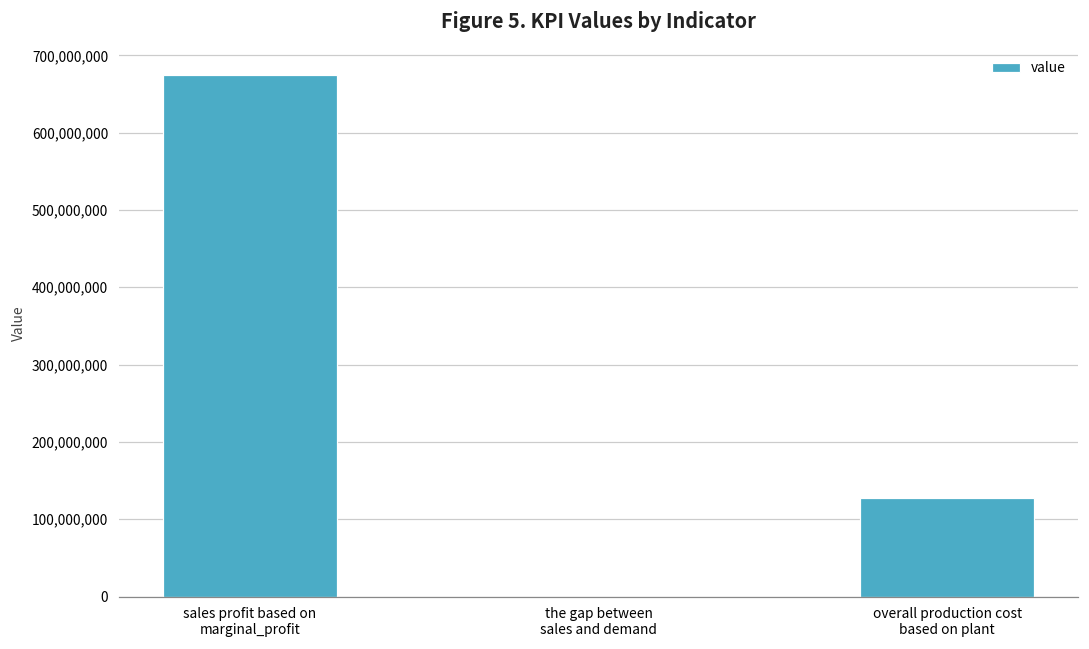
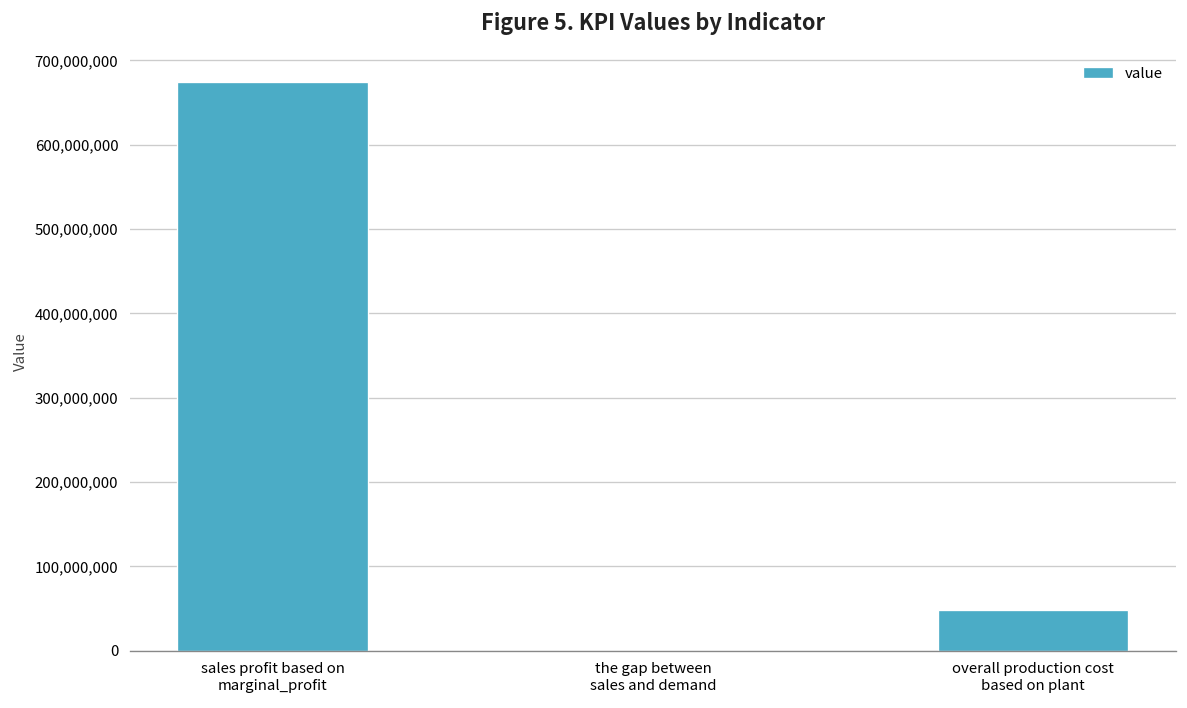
  {
    "sales profit based on marginal_profit": "670,000,000",
-   "overall production cost based on plant": "130,000,000"
+   "overall production cost based on plant": "50,000,000"
  }
